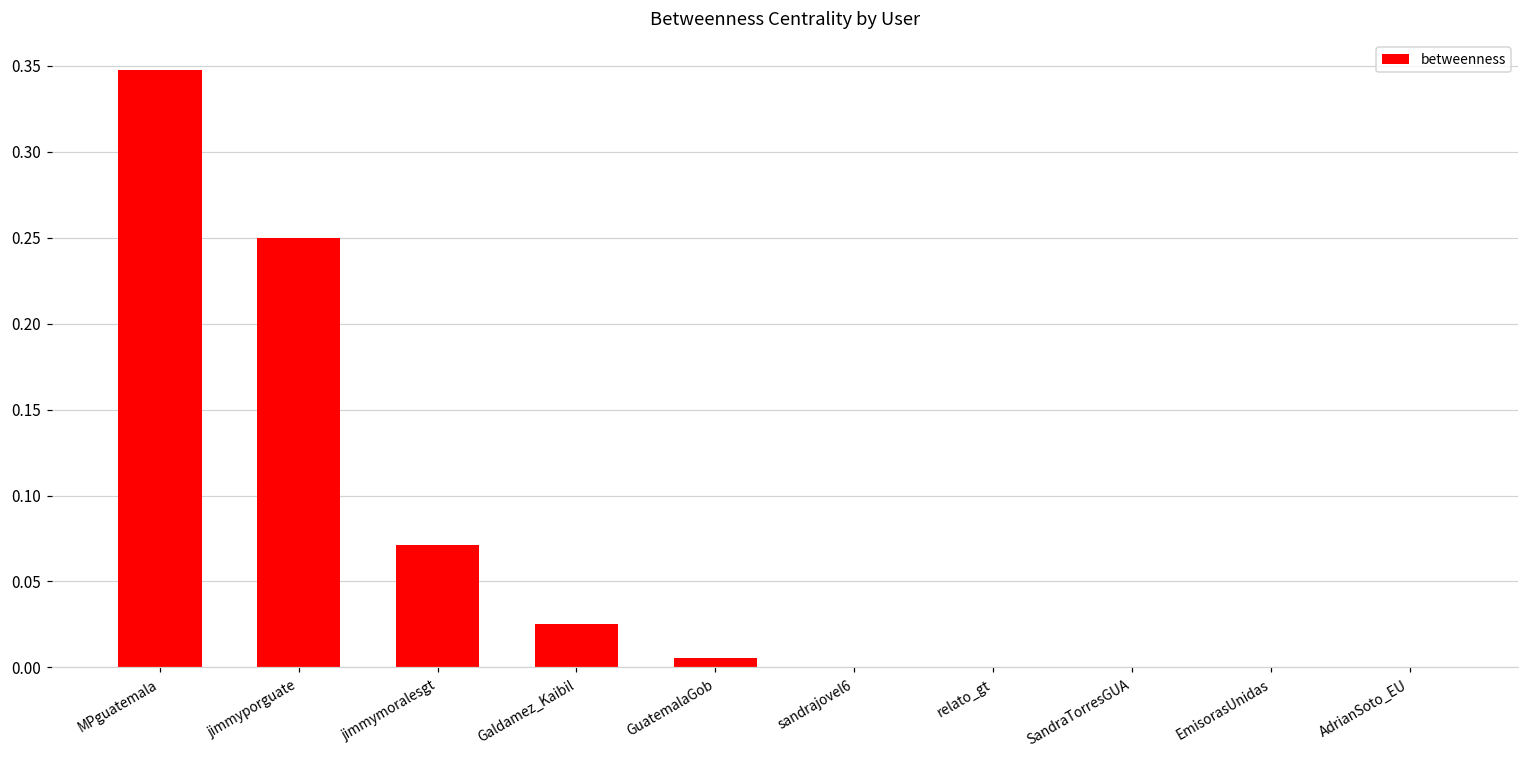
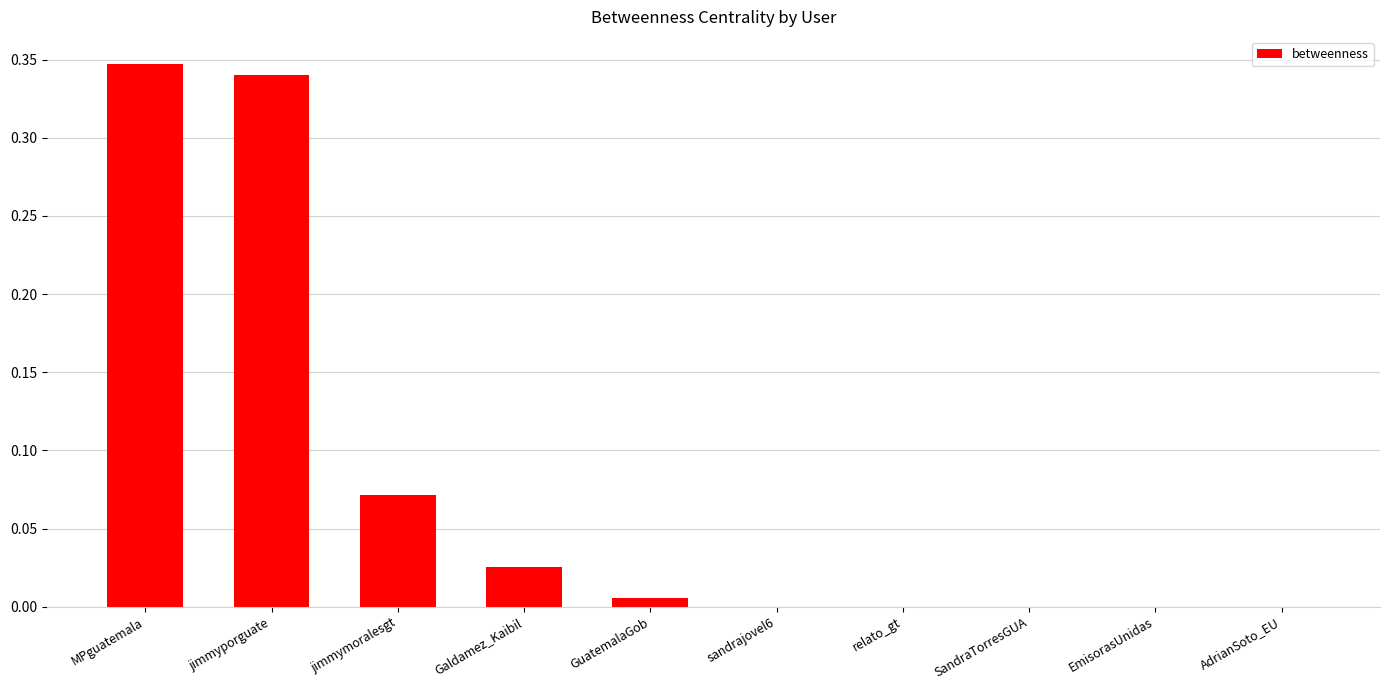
  {
    "MPguatemala": 0.347,
-   "jimmyporguate": 0.25,
+   "jimmyporguate": 0.34,
    "jimmymoralesgt": 0.07,
    "Galdamez_Kaibil": 0.025,
    "GuatemalaGob": 0.005,
    "sandrajovel6": 0.00,
    "relato_gt": 0.00,
    "SandraTorresGUA": 0.00,
    "EmisorasUnidas": 0.00,
    "AdrianSoto_EU": 0.00
  }
